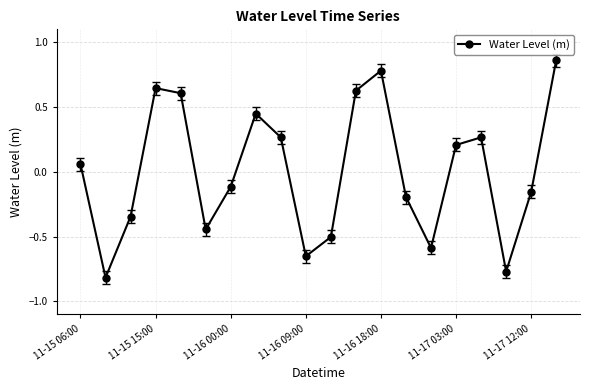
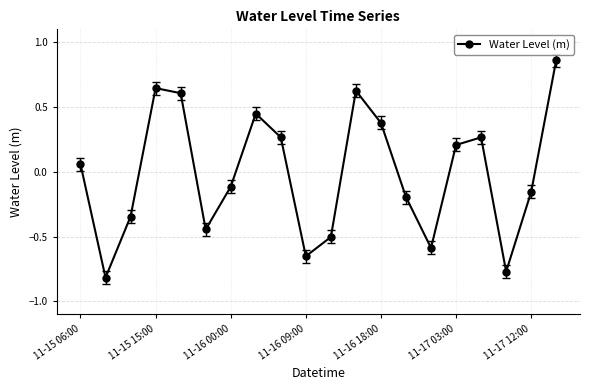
  {
    "Water Level (m)": {
      "11-15 06:00": 0.06,
      "11-15 15:00": 0.65,
      "11-16 00:00": -0.12,
      "11-16 09:00": -0.65,
-     "11-16 18:00": 0.78,
+     "11-16 18:00": 0.38,
      "11-17 03:00": 0.21,
      "11-17 12:00": -0.16
    }
  }
